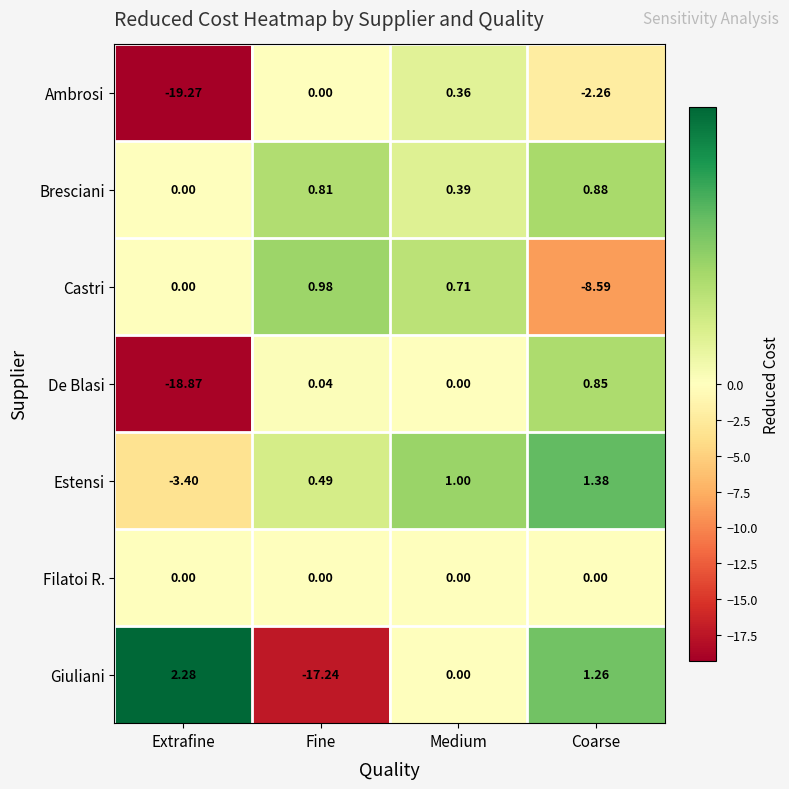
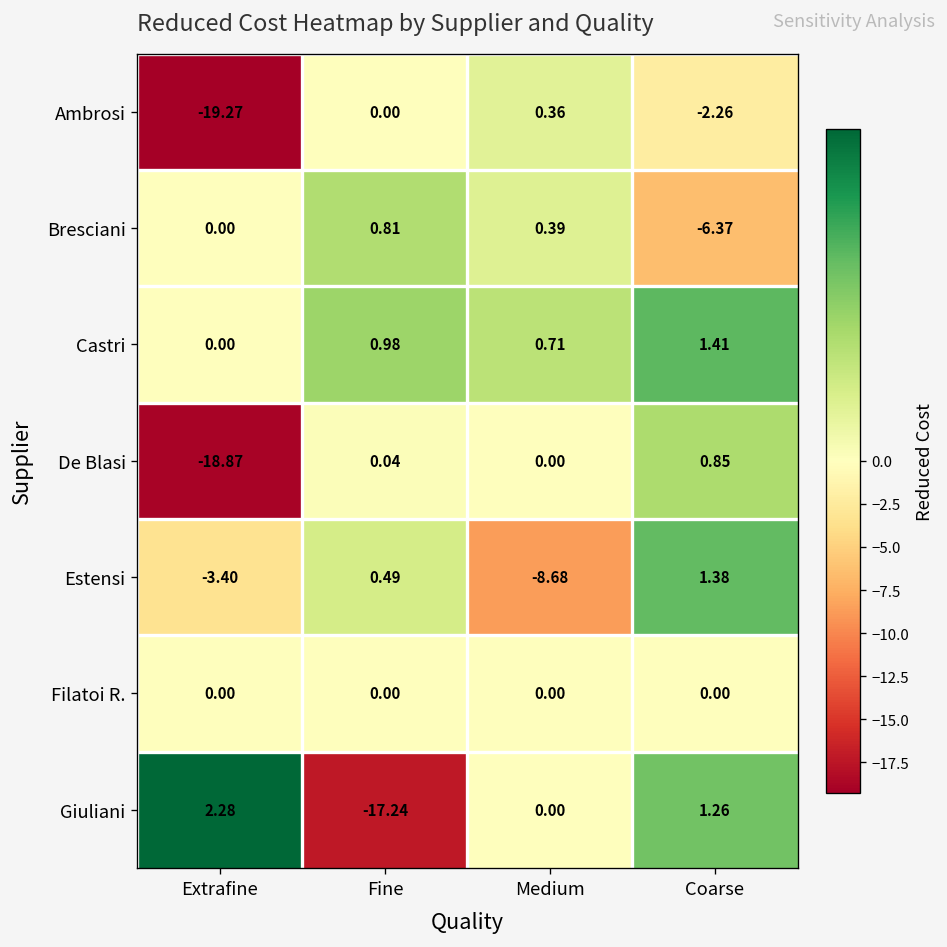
  {
    "Ambrosi": {
      "Extrafine": -19.27,
      "Fine": 0.00,
      "Medium": 0.36,
      "Coarse": -2.26
    },
    "Bresciani": {
      "Extrafine": 0.00,
      "Fine": 0.81,
      "Medium": 0.39,
-     "Coarse": 0.88
+     "Coarse": -6.37
    },
    "Castri": {
      "Extrafine": 0.00,
      "Fine": 0.98,
      "Medium": 0.71,
-     "Coarse": -8.59
+     "Coarse": 1.41
    },
    "De Blasi": {
      "Extrafine": -18.87,
      "Fine": 0.04,
      "Medium": 0.00,
      "Coarse": 0.85
    },
    "Estensi": {
      "Extrafine": -3.40,
      "Fine": 0.49,
-     "Medium": 1.00,
+     "Medium": -8.68,
      "Coarse": 1.38
    },
    "Filatoi R.": {
      "Extrafine": 0.00,
      "Fine": 0.00,
      "Medium": 0.00,
      "Coarse": 0.00
    },
    "Giuliani": {
      "Extrafine": 2.28,
      "Fine": -17.24,
      "Medium": 0.00,
      "Coarse": 1.26
    }
  }
